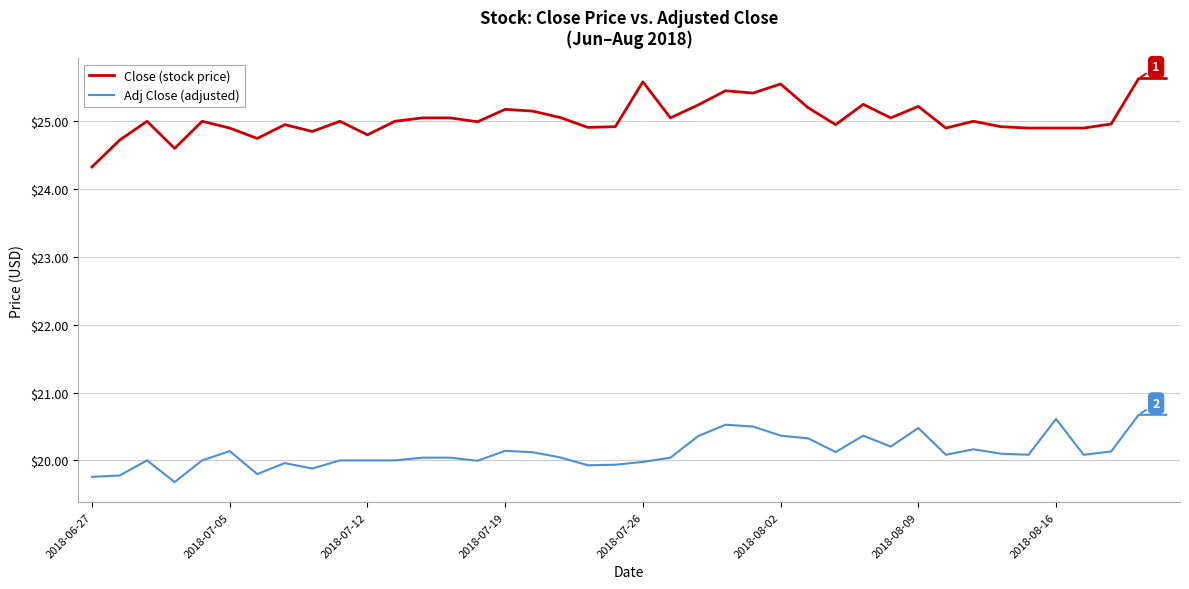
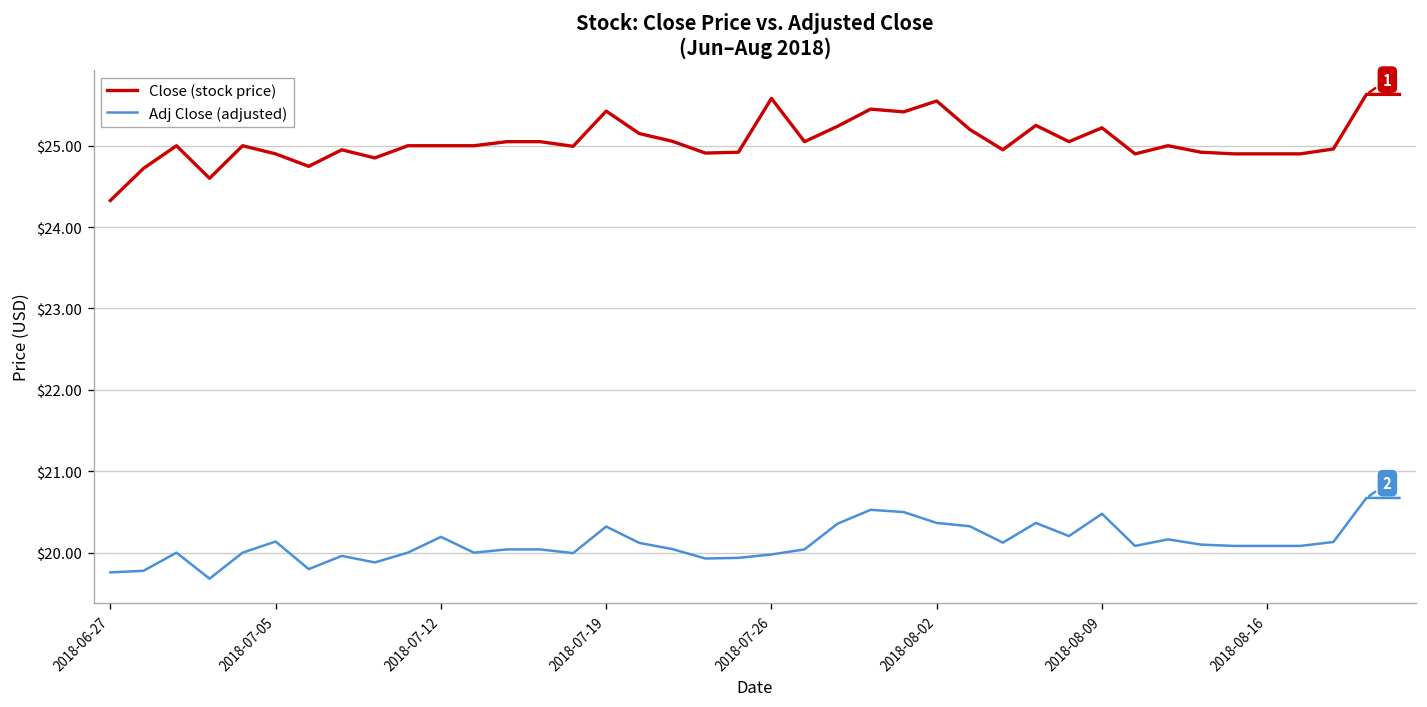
  {
    "Close (stock price)": {
      "2018-06-27": "$24.3",
      "2018-07-05": "$24.9",
-     "2018-07-12": "$24.8",
-     "2018-07-19": "$25.2",
+     "2018-07-12": "$25.0",
+     "2018-07-19": "$25.4",
      "2018-07-26": "$25.6",
      "2018-08-02": "$25.6",
      "2018-08-09": "$25.2",
      "2018-08-16": "$24.9"
    },
    "Adj Close (adjusted)": {
      "2018-06-27": "$19.8",
      "2018-07-05": "$20.1",
-     "2018-07-12": "$20.0",
-     "2018-07-19": "$20.1",
+     "2018-07-12": "$20.2",
+     "2018-07-19": "$20.3",
      "2018-07-26": "$20.0",
      "2018-08-02": "$20.4",
      "2018-08-09": "$20.5",
-     "2018-08-16": "$20.6"
+     "2018-08-16": "$20.1"
    }
  }
